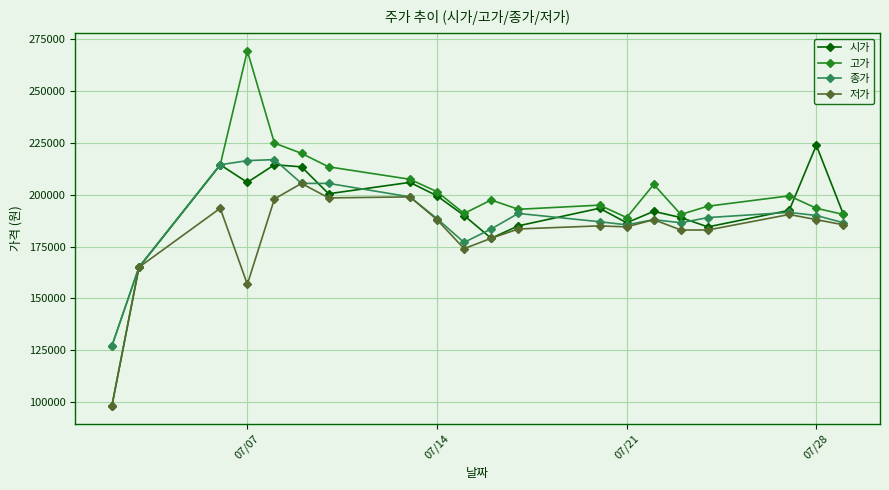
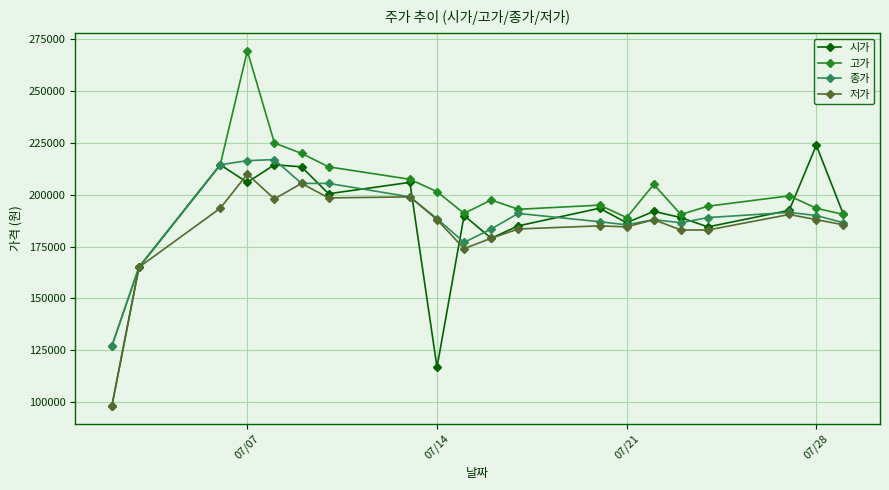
  {
    "시가": {
      "07/07": 206000,
-     "07/14": 200000,
+     "07/14": 117000,
      "07/28": 224000
    },
    "저가": {
-     "07/07": 157000,
+     "07/07": 210000,
      "07/28": 188000
    }
  }
